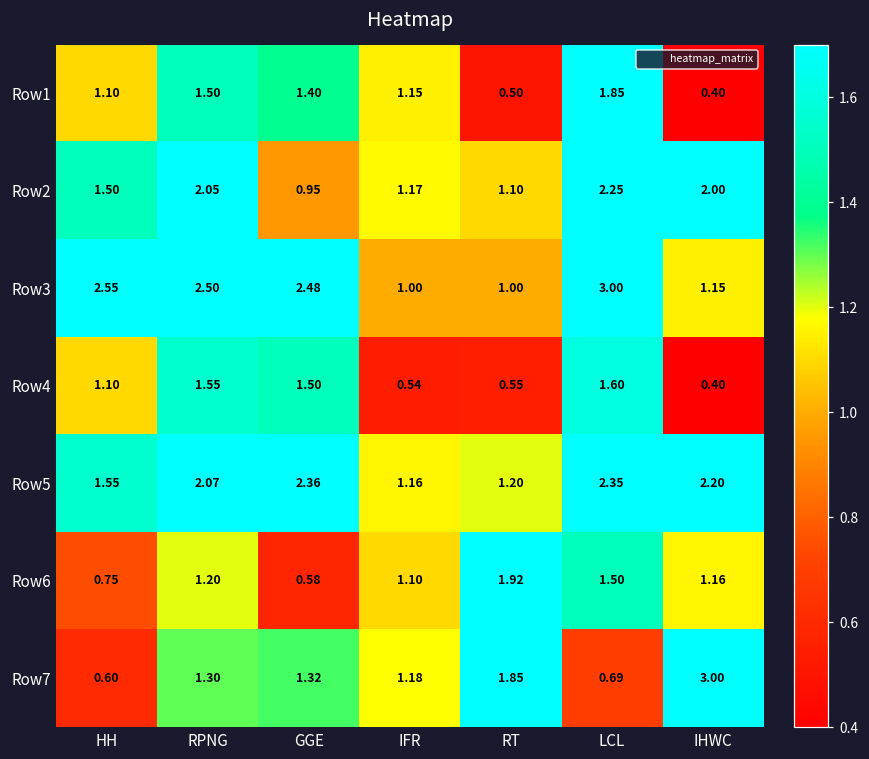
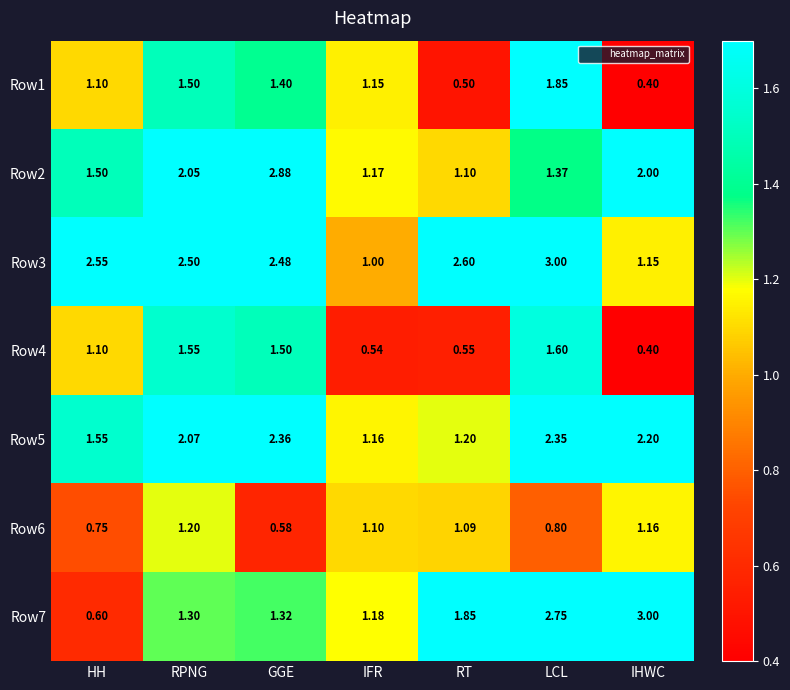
  {
    "Row1": {
      "HH": 1.10,
      "RPNG": 1.50,
      "GGE": 1.40,
      "IFR": 1.15,
      "RT": 0.50,
      "LCL": 1.85,
      "IHWC": 0.40
    },
    "Row2": {
      "HH": 1.50,
      "RPNG": 2.05,
-     "GGE": 0.95,
+     "GGE": 2.88,
      "IFR": 1.17,
      "RT": 1.10,
-     "LCL": 2.25,
+     "LCL": 1.37,
      "IHWC": 2.00
    },
    "Row3": {
      "HH": 2.55,
      "RPNG": 2.50,
      "GGE": 2.48,
      "IFR": 1.00,
-     "RT": 1.00,
+     "RT": 2.60,
      "LCL": 3.00,
      "IHWC": 1.15
    },
    "Row4": {
      "HH": 1.10,
      "RPNG": 1.55,
      "GGE": 1.50,
      "IFR": 0.54,
      "RT": 0.55,
      "LCL": 1.60,
      "IHWC": 0.40
    },
    "Row5": {
      "HH": 1.55,
      "RPNG": 2.07,
      "GGE": 2.36,
      "IFR": 1.16,
      "RT": 1.20,
      "LCL": 2.35,
      "IHWC": 2.20
    },
    "Row6": {
      "HH": 0.75,
      "RPNG": 1.20,
      "GGE": 0.58,
      "IFR": 1.10,
-     "RT": 1.92,
-     "LCL": 1.50,
+     "RT": 1.09,
+     "LCL": 0.80,
      "IHWC": 1.16
    },
    "Row7": {
      "HH": 0.60,
      "RPNG": 1.30,
      "GGE": 1.32,
      "IFR": 1.18,
      "RT": 1.85,
-     "LCL": 0.69,
+     "LCL": 2.75,
      "IHWC": 3.00
    }
  }
